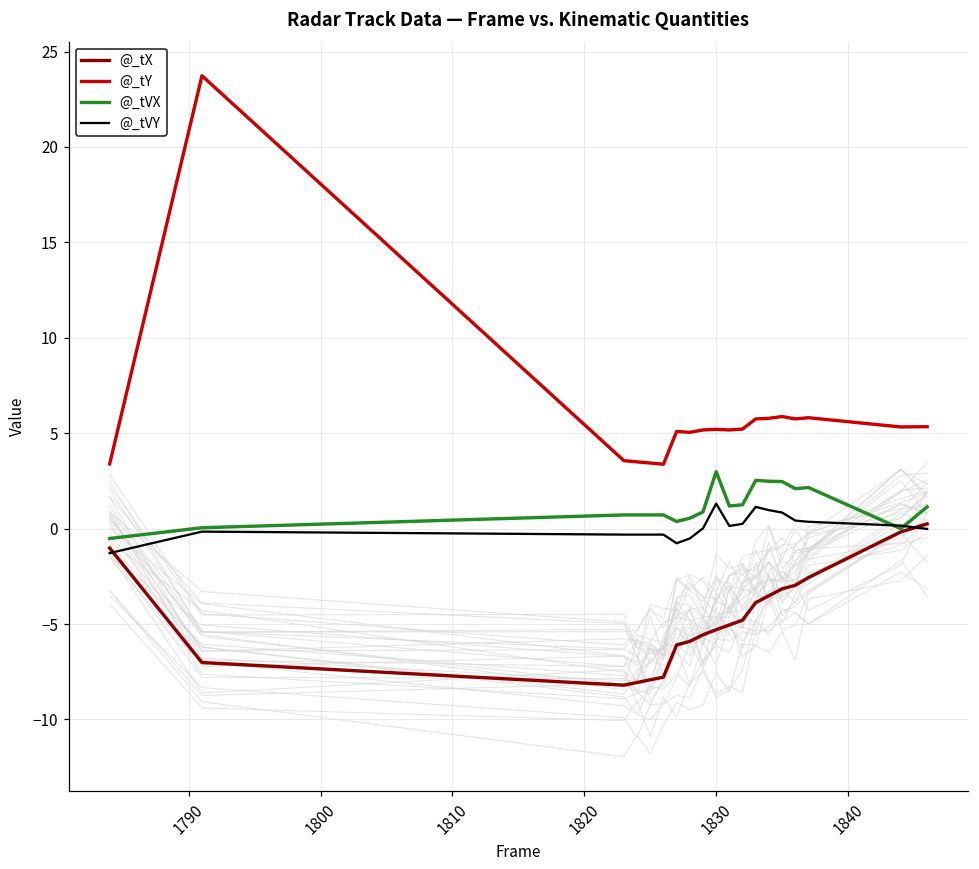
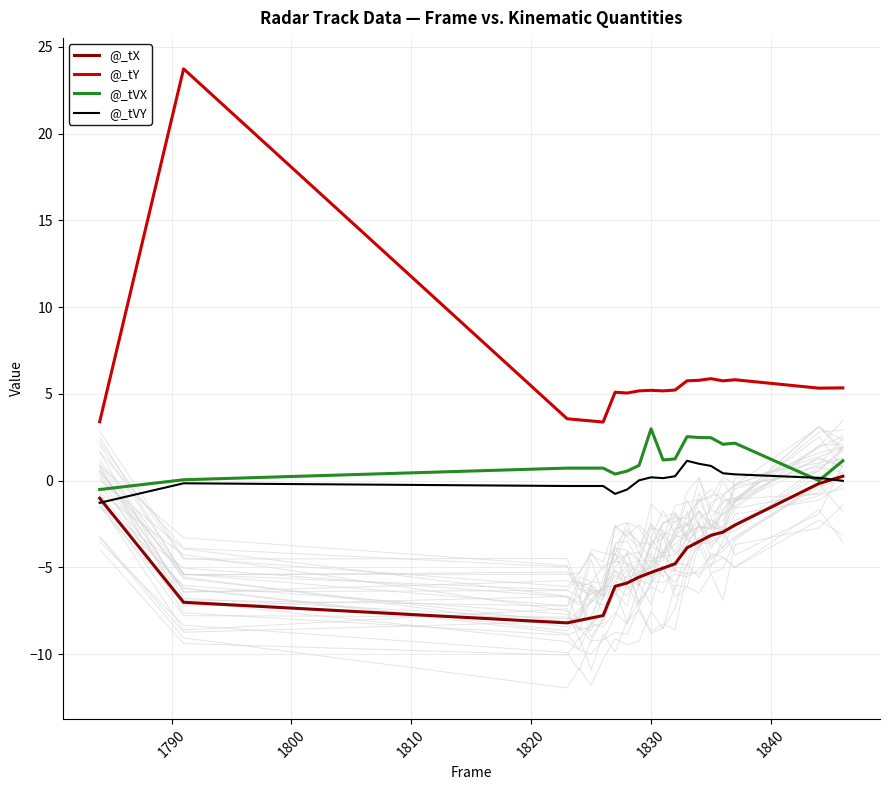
  {
    "@_tX": {
      "1830": -5.3
    },
    "@_tY": {
      "1830": 5.2
    },
    "@_tVX": {
      "1830": 3.0
    },
    "@_tVY": {
-     "1830": 1.3
+     "1830": 0.2
    }
  }
